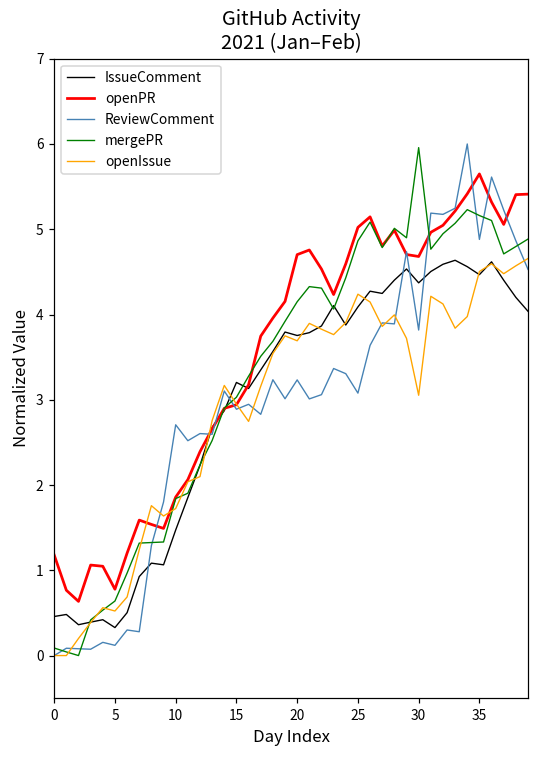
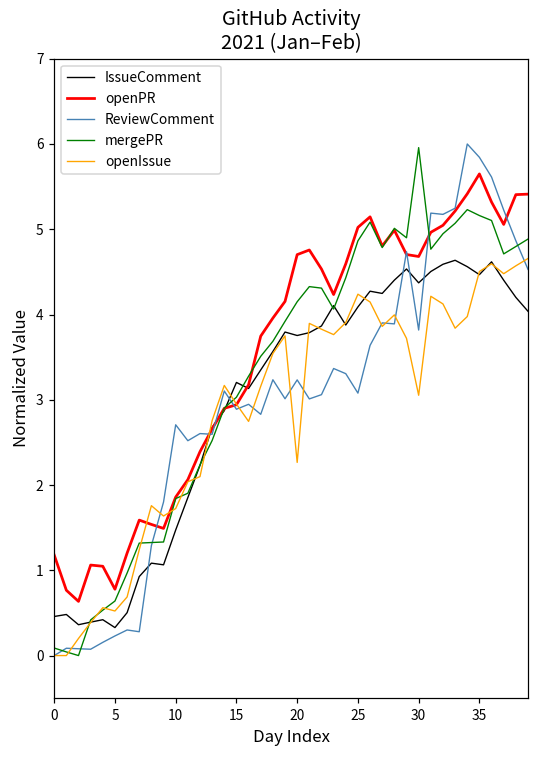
  {
    "IssueComment": {
      "0": 0.5,
      "5": 0.3,
      "10": 1.5,
      "15": 3.2,
      "20": 3.8,
      "25": 4.1,
      "30": 4.4,
      "35": 4.5
    },
    "openPR": {
      "0": 1.2,
      "5": 0.8,
      "20": 4.7,
      "25": 5.0,
      "30": 4.7,
      "35": 5.6
    },
    "ReviewComment": {
-     "5": 0.1,
+     "5": 0.2,
      "10": 2.7,
      "15": 2.9,
      "20": 3.2,
      "25": 3.1,
      "30": 3.8,
-     "35": 4.9
+     "35": 5.8
    },
    "mergePR": {
      "0": 0.1,
      "5": 0.6,
      "15": 3.0,
      "20": 4.1,
      "25": 4.9,
      "30": 6.0,
      "35": 5.2
    },
    "openIssue": {
      "5": 0.5,
      "10": 1.7,
-     "20": 3.7,
+     "20": 2.3,
      "25": 4.2,
      "30": 3.1,
      "35": 4.5
    }
  }
